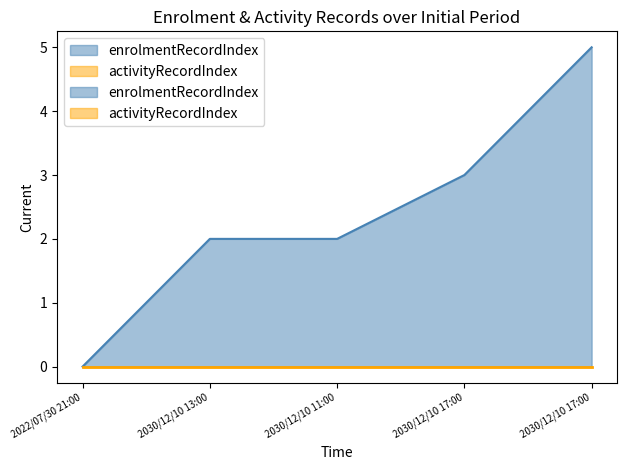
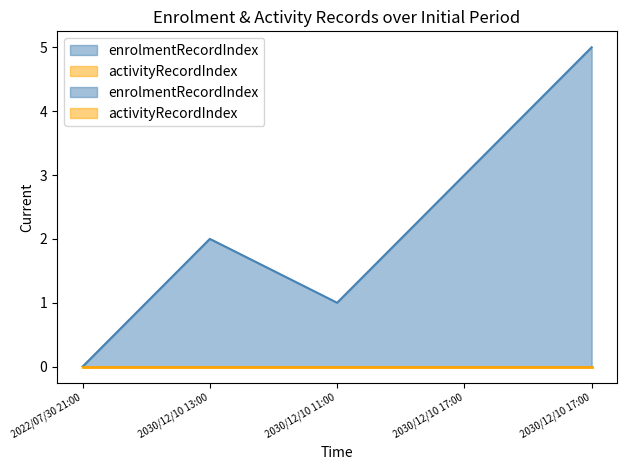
  {
    "enrolmentRecordIndex": {
      "2030/12/10 13:00": 2,
-     "2030/12/10 11:00": 2
+     "2030/12/10 11:00": 1
    },
    "activityRecordIndex": {
      "2030/12/10 13:00": 0,
      "2030/12/10 11:00": 0
    }
  }
